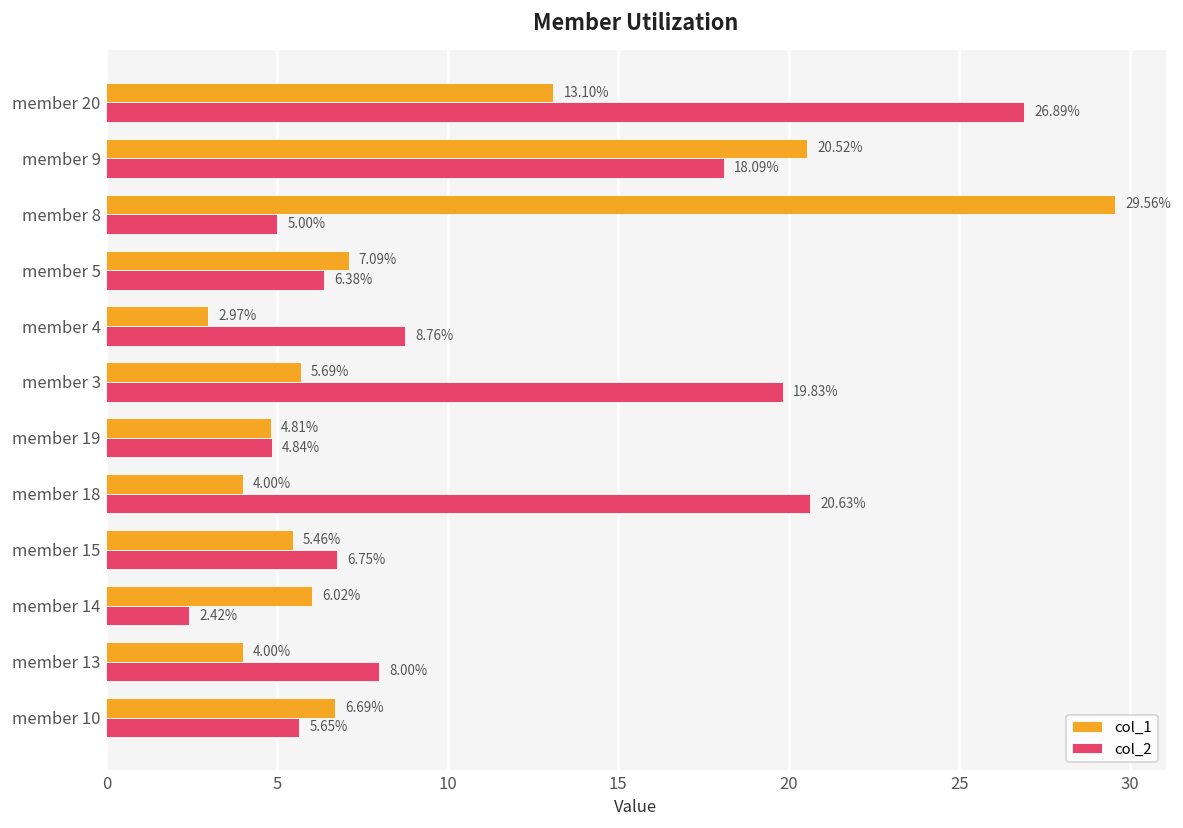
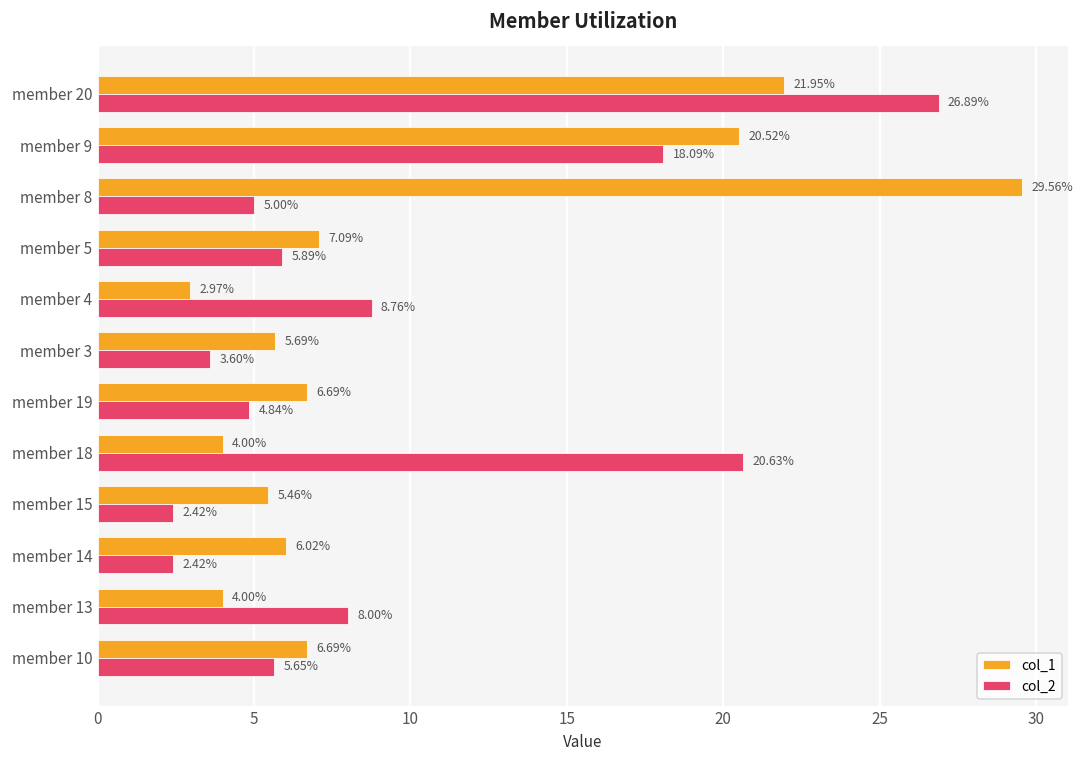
  {
    "col_1": {
-     "member 20": "13.10%",
+     "member 20": "21.95%",
      "member 9": "20.52%",
      "member 8": "29.56%",
      "member 5": "7.09%",
      "member 4": "2.97%",
      "member 3": "5.69%",
-     "member 19": "4.81%",
+     "member 19": "6.69%",
      "member 18": "4.00%",
      "member 15": "5.46%",
      "member 14": "6.02%",
      "member 13": "4.00%",
      "member 10": "6.69%"
    },
    "col_2": {
      "member 20": "26.89%",
      "member 9": "18.09%",
      "member 8": "5.00%",
-     "member 5": "6.38%",
+     "member 5": "5.89%",
      "member 4": "8.76%",
-     "member 3": "19.83%",
+     "member 3": "3.60%",
      "member 19": "4.84%",
      "member 18": "20.63%",
-     "member 15": "6.75%",
+     "member 15": "2.42%",
      "member 14": "2.42%",
      "member 13": "8.00%",
      "member 10": "5.65%"
    }
  }
